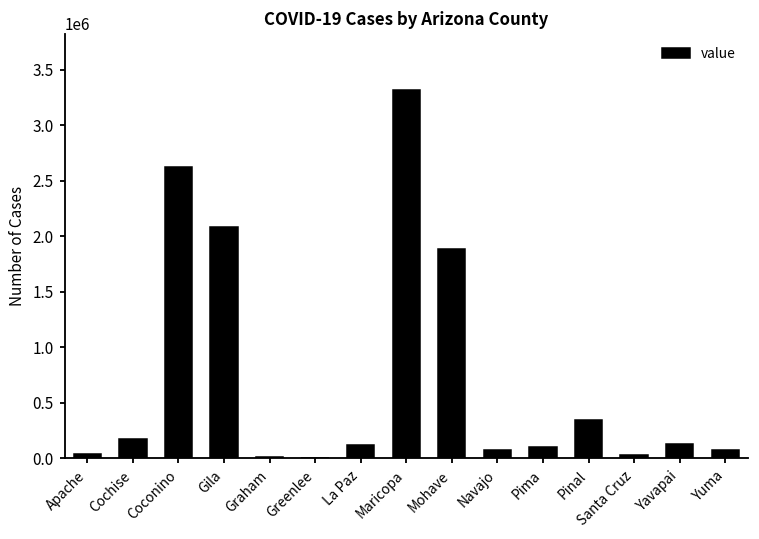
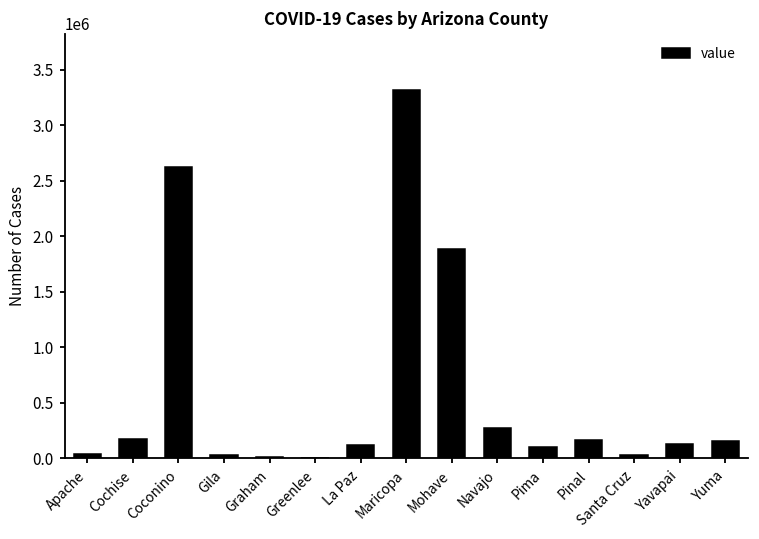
  {
    "Apache": 40000,
    "Cochise": 170000,
    "Coconino": 2630000,
-   "Gila": 2080000,
+   "Gila": 30000,
    "La Paz": 120000,
    "Maricopa": 3320000,
    "Mohave": 1890000,
-   "Navajo": 70000,
+   "Navajo": 270000,
    "Pima": 110000,
-   "Pinal": 350000,
+   "Pinal": 160000,
    "Santa Cruz": 30000,
    "Yavapai": 130000,
-   "Yuma": 70000
+   "Yuma": 160000
  }
